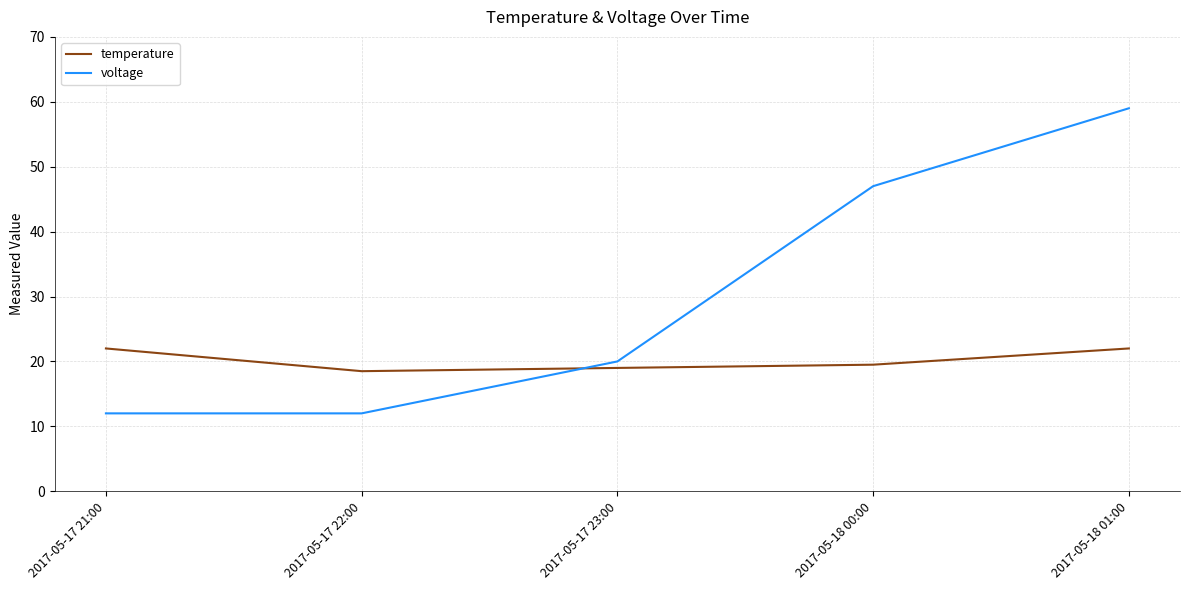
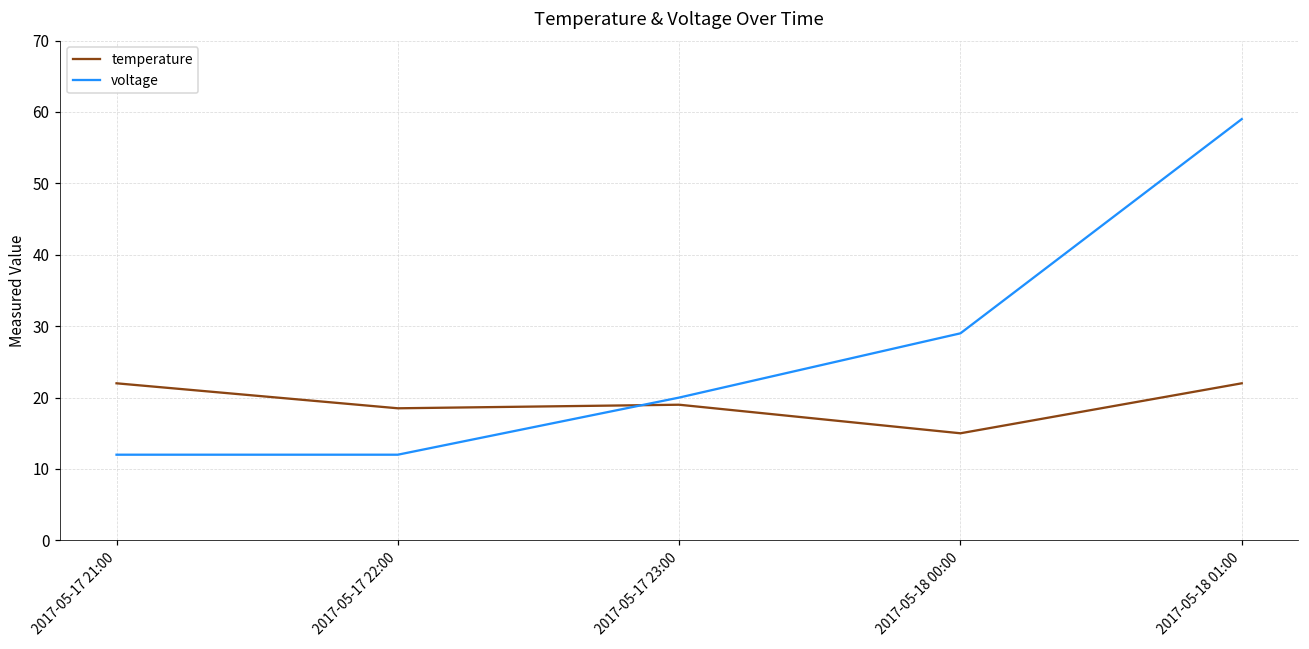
  {
    "temperature": {
      "2017-05-17 21:00": 22,
      "2017-05-17 22:00": 19,
      "2017-05-17 23:00": 19,
-     "2017-05-18 00:00": 20,
+     "2017-05-18 00:00": 15,
      "2017-05-18 01:00": 22
    },
    "voltage": {
      "2017-05-17 21:00": 12,
      "2017-05-17 22:00": 12,
      "2017-05-17 23:00": 20,
-     "2017-05-18 00:00": 47,
+     "2017-05-18 00:00": 29,
      "2017-05-18 01:00": 59
    }
  }
